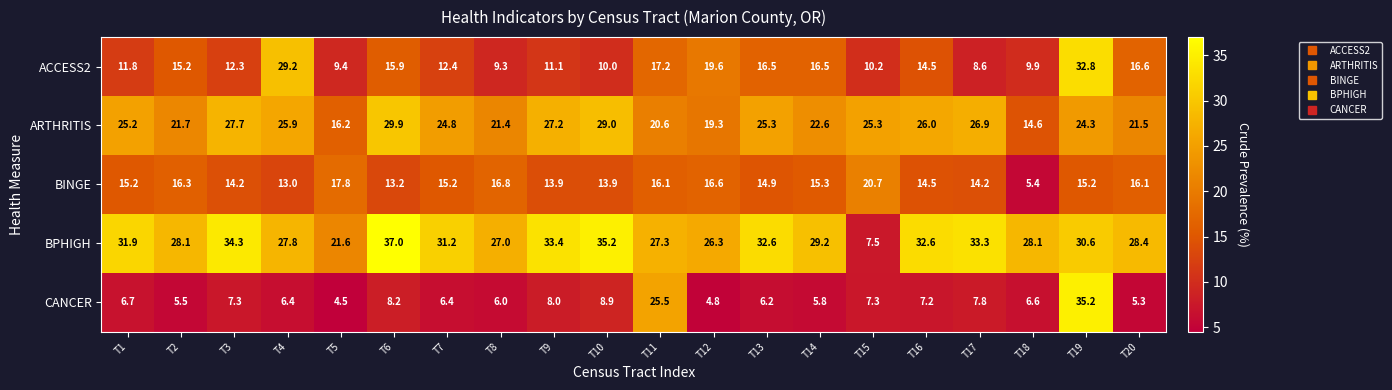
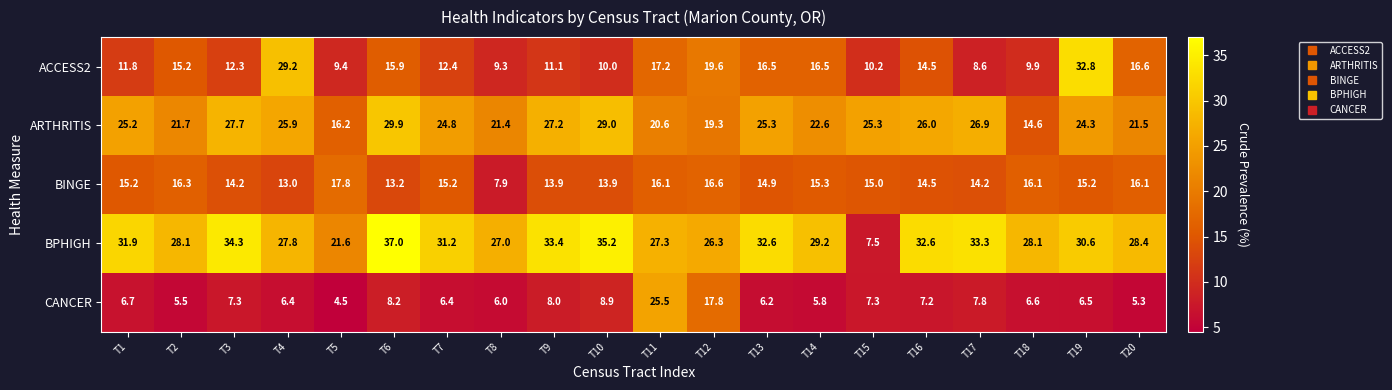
  {
    "ACCESS2": {
      "T1": 11.8,
      "T2": 15.2,
      "T3": 12.3,
      "T4": 29.2,
      "T5": 9.4,
      "T6": 15.9,
      "T7": 12.4,
      "T8": 9.3,
      "T9": 11.1,
      "T10": 10.0,
      "T11": 17.2,
      "T12": 19.6,
      "T13": 16.5,
      "T14": 16.5,
      "T15": 10.2,
      "T16": 14.5,
      "T17": 8.6,
      "T18": 9.9,
      "T19": 32.8,
      "T20": 16.6
    },
    "ARTHRITIS": {
      "T1": 25.2,
      "T2": 21.7,
      "T3": 27.7,
      "T4": 25.9,
      "T5": 16.2,
      "T6": 29.9,
      "T7": 24.8,
      "T8": 21.4,
      "T9": 27.2,
      "T10": 29.0,
      "T11": 20.6,
      "T12": 19.3,
      "T13": 25.3,
      "T14": 22.6,
      "T15": 25.3,
      "T16": 26.0,
      "T17": 26.9,
      "T18": 14.6,
      "T19": 24.3,
      "T20": 21.5
    },
    "BINGE": {
      "T1": 15.2,
      "T2": 16.3,
      "T3": 14.2,
      "T4": 13.0,
      "T5": 17.8,
      "T6": 13.2,
      "T7": 15.2,
-     "T8": 16.8,
+     "T8": 7.9,
      "T9": 13.9,
      "T10": 13.9,
      "T11": 16.1,
      "T12": 16.6,
      "T13": 14.9,
      "T14": 15.3,
-     "T15": 20.7,
+     "T15": 15.0,
      "T16": 14.5,
      "T17": 14.2,
-     "T18": 5.4,
+     "T18": 16.1,
      "T19": 15.2,
      "T20": 16.1
    },
    "BPHIGH": {
      "T1": 31.9,
      "T2": 28.1,
      "T3": 34.3,
      "T4": 27.8,
      "T5": 21.6,
      "T6": 37.0,
      "T7": 31.2,
      "T8": 27.0,
      "T9": 33.4,
      "T10": 35.2,
      "T11": 27.3,
      "T12": 26.3,
      "T13": 32.6,
      "T14": 29.2,
      "T15": 7.5,
      "T16": 32.6,
      "T17": 33.3,
      "T18": 28.1,
      "T19": 30.6,
      "T20": 28.4
    },
    "CANCER": {
      "T1": 6.7,
      "T2": 5.5,
      "T3": 7.3,
      "T4": 6.4,
      "T5": 4.5,
      "T6": 8.2,
      "T7": 6.4,
      "T8": 6.0,
      "T9": 8.0,
      "T10": 8.9,
      "T11": 25.5,
-     "T12": 4.8,
+     "T12": 17.8,
      "T13": 6.2,
      "T14": 5.8,
      "T15": 7.3,
      "T16": 7.2,
      "T17": 7.8,
      "T18": 6.6,
-     "T19": 35.2,
+     "T19": 6.5,
      "T20": 5.3
    }
  }
